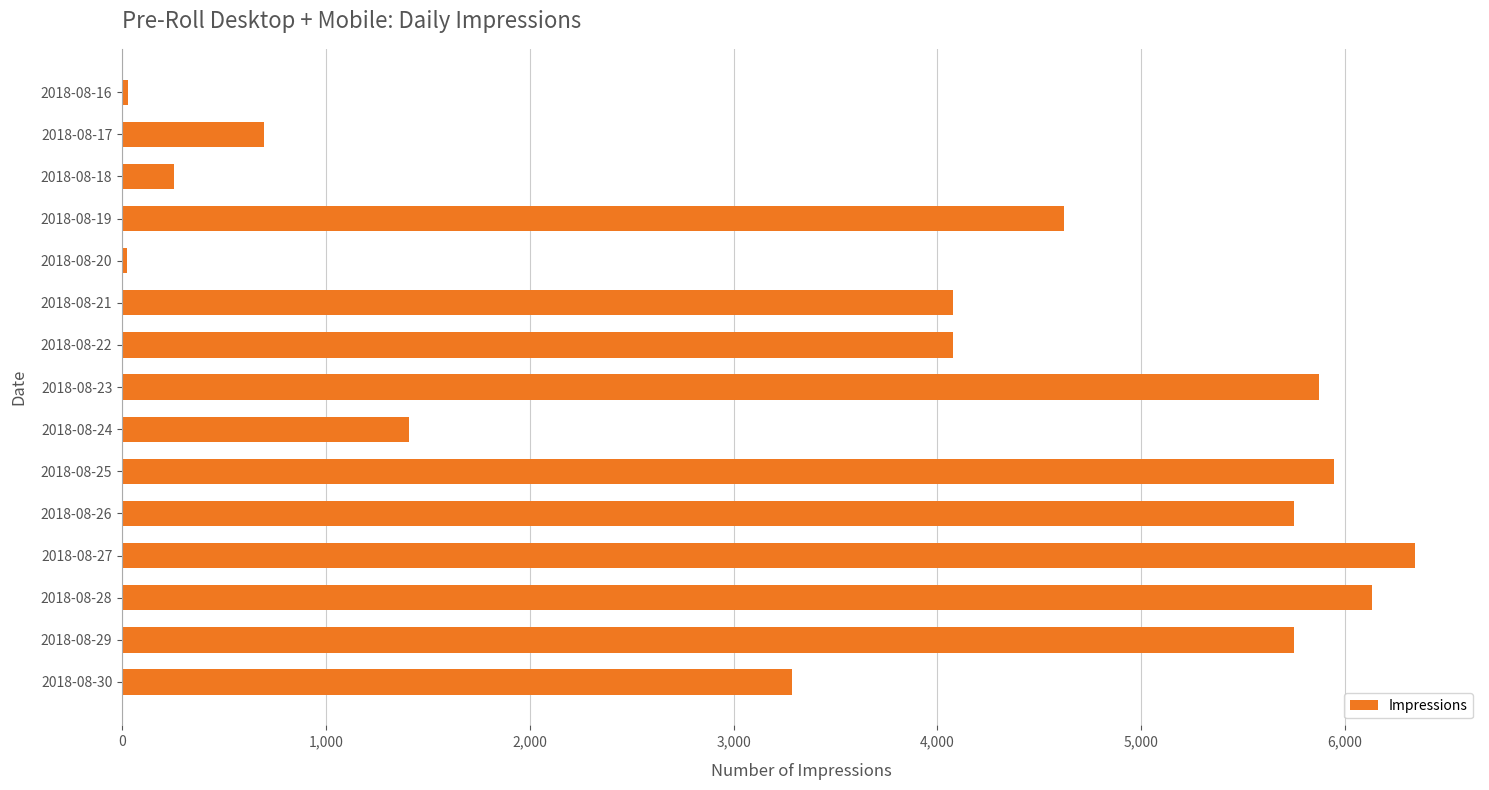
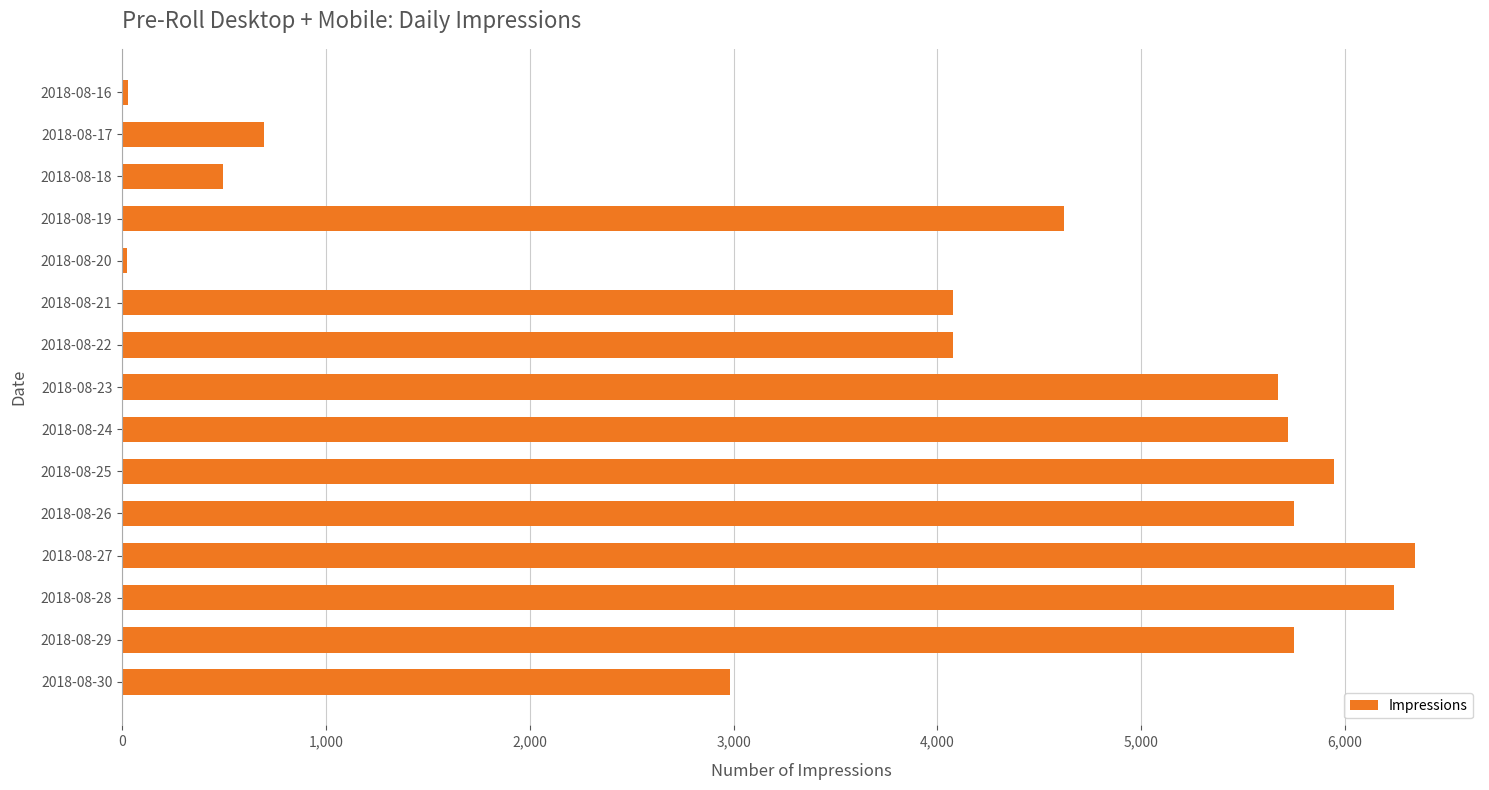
  {
    "2018-08-16": "30",
    "2018-08-17": "700",
-   "2018-08-18": "250",
+   "2018-08-18": "500",
    "2018-08-19": "4,620",
    "2018-08-20": "30",
    "2018-08-21": "4,080",
    "2018-08-22": "4,080",
-   "2018-08-23": "5,870",
-   "2018-08-24": "1,410",
+   "2018-08-23": "5,670",
+   "2018-08-24": "5,720",
    "2018-08-25": "5,950",
    "2018-08-26": "5,750",
    "2018-08-27": "6,350",
-   "2018-08-28": "6,130",
+   "2018-08-28": "6,240",
    "2018-08-29": "5,750",
-   "2018-08-30": "3,290"
+   "2018-08-30": "2,980"
  }
